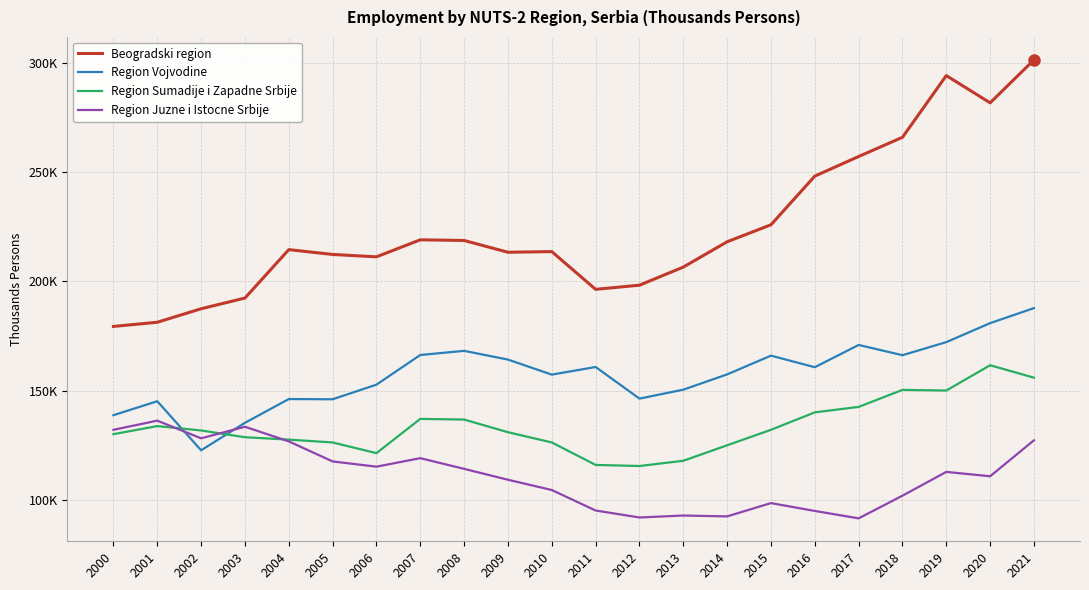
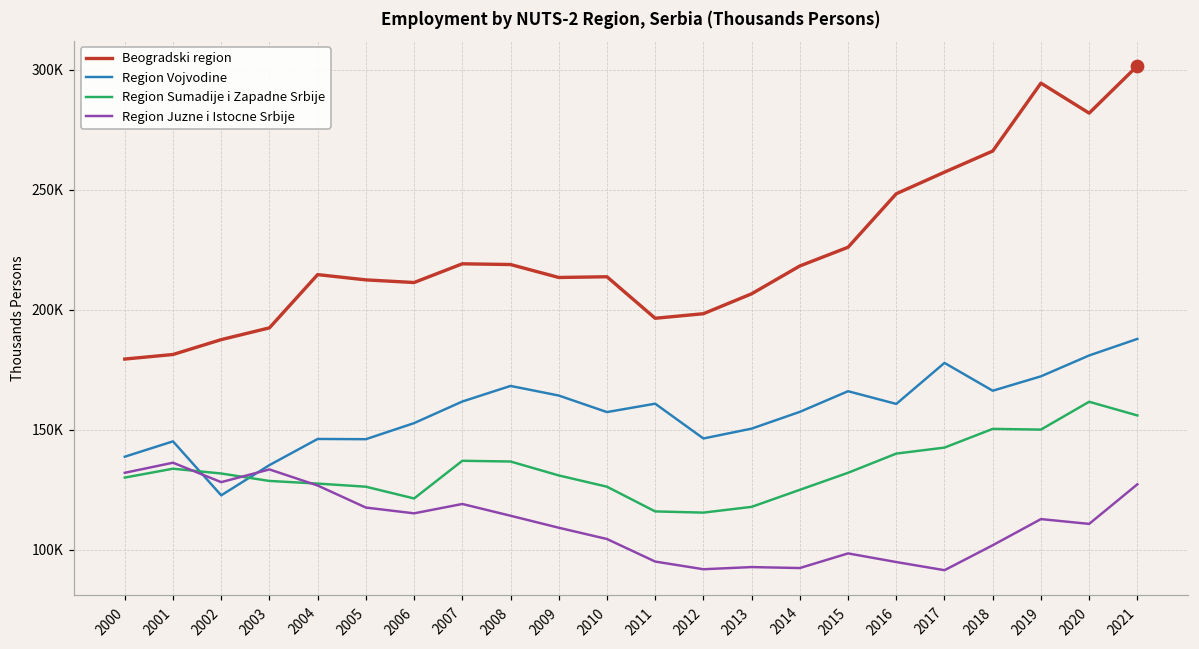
  {
    "Region Vojvodine": {
      "2000": 139000,
      "2001": 145000,
      "2002": 123000,
      "2003": 135000,
      "2004": 146000,
      "2005": 146000,
      "2006": 153000,
-     "2007": 166000,
+     "2007": 162000,
      "2008": 168000,
      "2009": 164000,
      "2010": 157000,
      "2011": 161000,
      "2012": 146000,
      "2013": 150000,
      "2014": 157000,
      "2015": 166000,
      "2016": 161000,
-     "2017": 171000,
+     "2017": 178000,
      "2018": 166000,
      "2019": 172000,
      "2020": 181000,
      "2021": 188000
    },
    "Region Sumadije i Zapadne Srbije": {
      "2000": 130000,
      "2001": 134000,
      "2002": 132000,
      "2003": 129000,
      "2005": 126000,
      "2006": 121000,
      "2007": 137000,
      "2008": 137000,
      "2009": 131000,
      "2010": 126000,
      "2011": 116000,
      "2012": 115000,
      "2013": 118000,
      "2014": 125000,
      "2015": 132000,
      "2016": 140000,
      "2017": 143000,
      "2018": 150000,
      "2019": 150000,
      "2020": 162000,
      "2021": 156000
    },
    "Region Juzne i Istocne Srbije": {
      "2000": 132000,
      "2001": 136000,
      "2002": 128000,
      "2003": 133000,
      "2005": 118000,
      "2006": 115000,
      "2007": 119000,
      "2008": 114000,
      "2009": 109000,
      "2010": 104000,
      "2011": 95000,
      "2012": 92000,
      "2013": 93000,
      "2014": 92000,
      "2015": 98000,
      "2016": 95000,
      "2017": 91000,
      "2018": 102000,
      "2019": 113000,
      "2020": 111000,
      "2021": 127000
    }
  }
